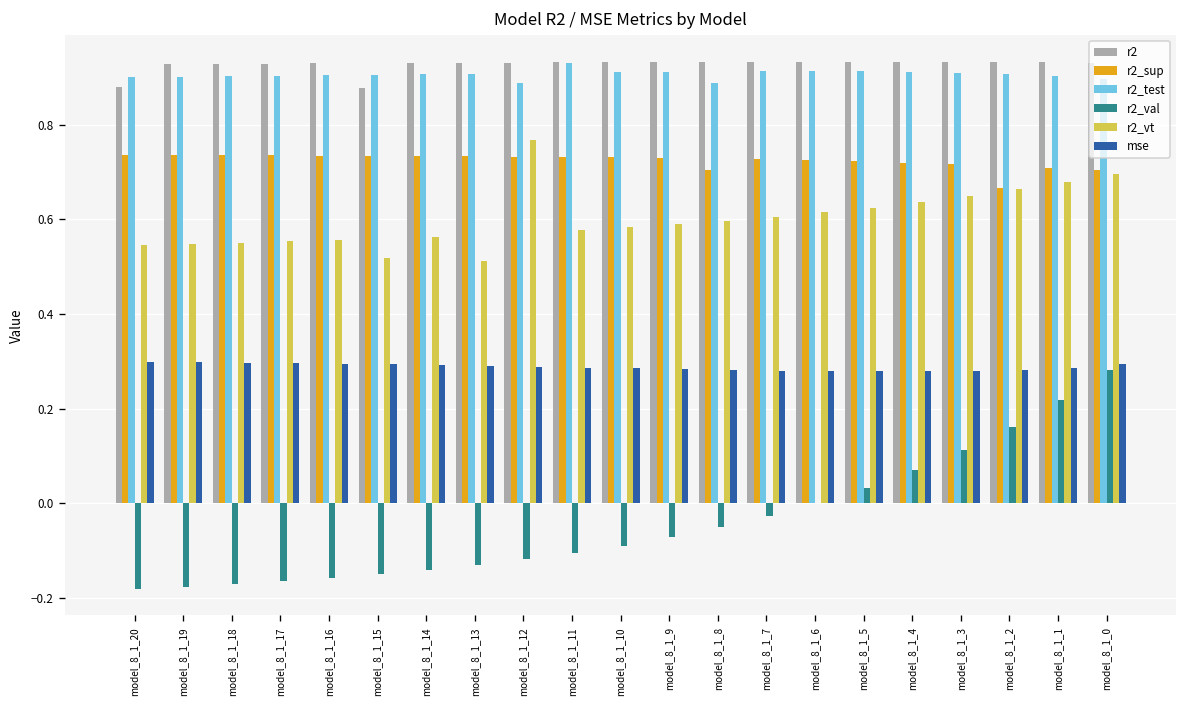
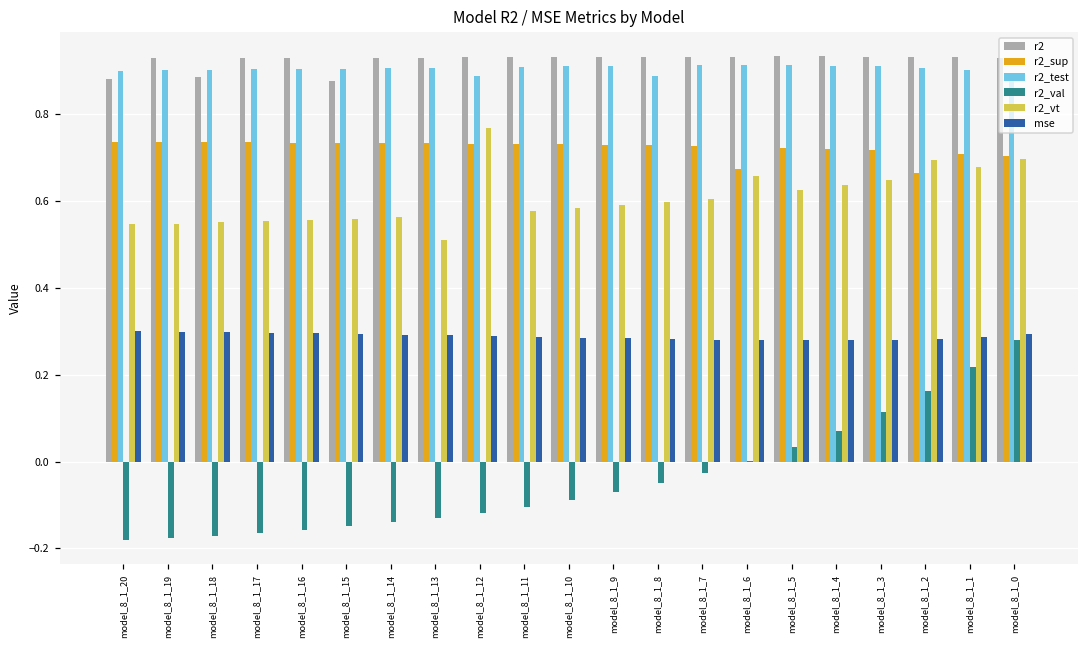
  {
    "r2": {
      "model_8_1_20": 0.88,
      "model_8_1_19": 0.93,
-     "model_8_1_18": 0.93,
+     "model_8_1_18": 0.89,
      "model_8_1_17": 0.93,
      "model_8_1_16": 0.93,
      "model_8_1_15": 0.88,
      "model_8_1_14": 0.93,
      "model_8_1_13": 0.93,
      "model_8_1_12": 0.93,
      "model_8_1_11": 0.93,
      "model_8_1_10": 0.93,
      "model_8_1_9": 0.93,
      "model_8_1_8": 0.93,
      "model_8_1_7": 0.93,
      "model_8_1_6": 0.93,
      "model_8_1_5": 0.93,
      "model_8_1_4": 0.93,
      "model_8_1_3": 0.93,
      "model_8_1_2": 0.93,
      "model_8_1_1": 0.93
    },
    "r2_sup": {
      "model_8_1_20": 0.74,
      "model_8_1_19": 0.74,
      "model_8_1_18": 0.74,
      "model_8_1_17": 0.74,
      "model_8_1_16": 0.74,
      "model_8_1_15": 0.73,
      "model_8_1_14": 0.73,
      "model_8_1_13": 0.73,
      "model_8_1_12": 0.73,
      "model_8_1_11": 0.73,
      "model_8_1_10": 0.73,
      "model_8_1_9": 0.73,
-     "model_8_1_8": 0.70,
+     "model_8_1_8": 0.73,
      "model_8_1_7": 0.73,
-     "model_8_1_6": 0.72,
+     "model_8_1_6": 0.67,
      "model_8_1_5": 0.72,
      "model_8_1_4": 0.72,
      "model_8_1_3": 0.72,
      "model_8_1_2": 0.67,
      "model_8_1_1": 0.71,
      "model_8_1_0": 0.70
    },
    "r2_test": {
      "model_8_1_20": 0.90,
      "model_8_1_19": 0.90,
      "model_8_1_18": 0.90,
      "model_8_1_17": 0.90,
      "model_8_1_16": 0.90,
      "model_8_1_15": 0.91,
      "model_8_1_14": 0.91,
      "model_8_1_13": 0.91,
      "model_8_1_12": 0.89,
-     "model_8_1_11": 0.93,
+     "model_8_1_11": 0.91,
      "model_8_1_10": 0.91,
      "model_8_1_9": 0.91,
      "model_8_1_8": 0.89,
      "model_8_1_7": 0.91,
      "model_8_1_6": 0.91,
      "model_8_1_5": 0.91,
      "model_8_1_4": 0.91,
      "model_8_1_3": 0.91,
      "model_8_1_2": 0.91,
      "model_8_1_1": 0.90
    },
    "r2_vt": {
      "model_8_1_20": 0.55,
      "model_8_1_19": 0.55,
      "model_8_1_18": 0.55,
      "model_8_1_17": 0.55,
      "model_8_1_16": 0.56,
-     "model_8_1_15": 0.52,
+     "model_8_1_15": 0.56,
      "model_8_1_14": 0.56,
      "model_8_1_13": 0.51,
      "model_8_1_12": 0.77,
      "model_8_1_11": 0.58,
      "model_8_1_10": 0.58,
      "model_8_1_9": 0.59,
      "model_8_1_8": 0.60,
      "model_8_1_7": 0.61,
-     "model_8_1_6": 0.61,
+     "model_8_1_6": 0.66,
      "model_8_1_5": 0.63,
      "model_8_1_4": 0.64,
      "model_8_1_3": 0.65,
-     "model_8_1_2": 0.66,
+     "model_8_1_2": 0.70,
      "model_8_1_1": 0.68,
      "model_8_1_0": 0.70
    }
  }
